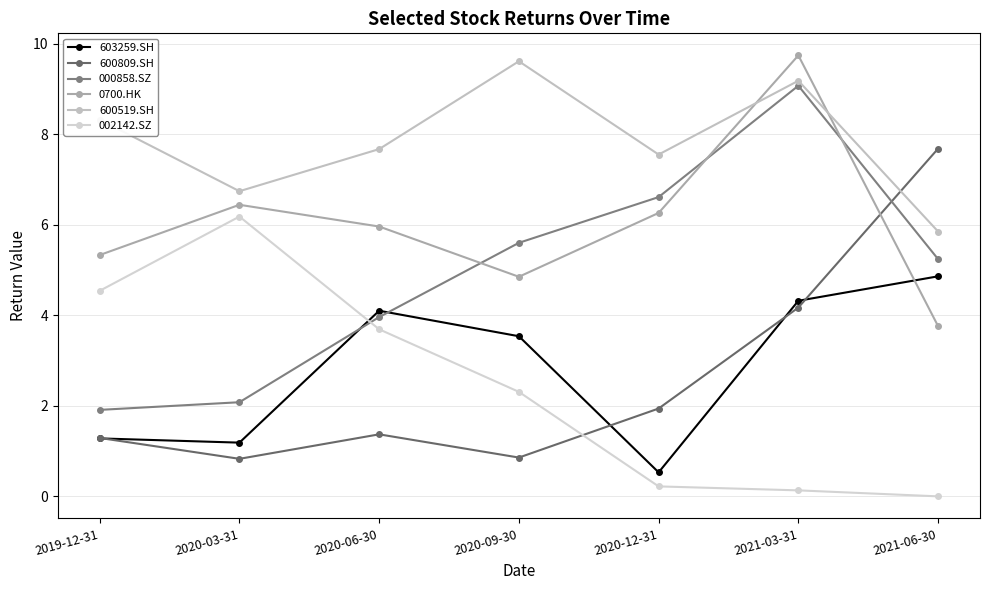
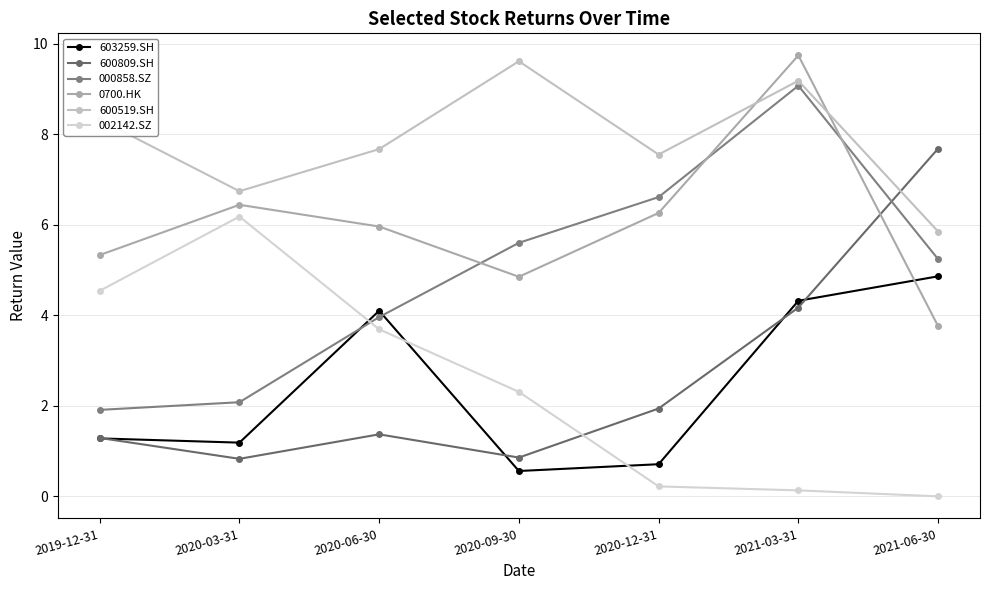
  {
    "603259.SH": {
      "2020-03-31": 1.2,
      "2020-06-30": 4.1,
-     "2020-09-30": 3.5,
-     "2020-12-31": 0.5,
+     "2020-09-30": 0.6,
+     "2020-12-31": 0.7,
      "2021-03-31": 4.3,
      "2021-06-30": 4.9
    }
  }
